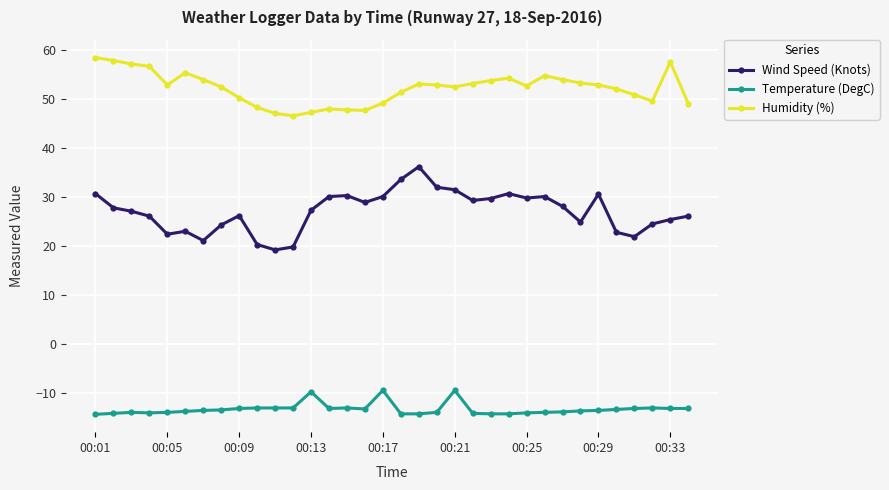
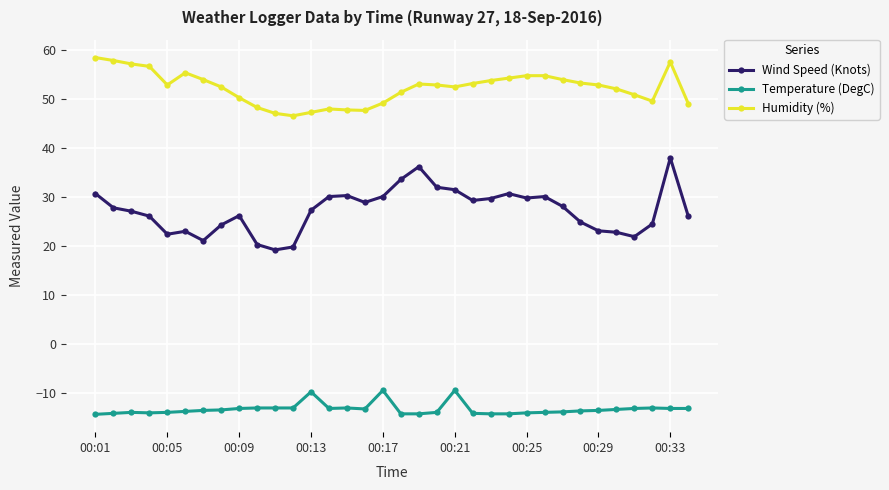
  {
    "Wind Speed (Knots)": {
      "00:01": 31,
      "00:05": 22,
      "00:09": 26,
      "00:13": 27,
      "00:17": 30,
      "00:21": 32,
      "00:25": 30,
-     "00:29": 31,
-     "00:33": 25
+     "00:29": 23,
+     "00:33": 38
    },
    "Temperature (DegC)": {
      "00:01": -14,
      "00:05": -14,
      "00:09": -13,
      "00:13": -10,
      "00:17": -10,
      "00:21": -10,
      "00:25": -14,
      "00:29": -14,
      "00:33": -13
    },
    "Humidity (%)": {
      "00:01": 59,
      "00:05": 53,
      "00:09": 50,
      "00:13": 47,
      "00:17": 49,
      "00:21": 53,
-     "00:25": 53,
+     "00:25": 55,
      "00:29": 53,
      "00:33": 58
    }
  }
